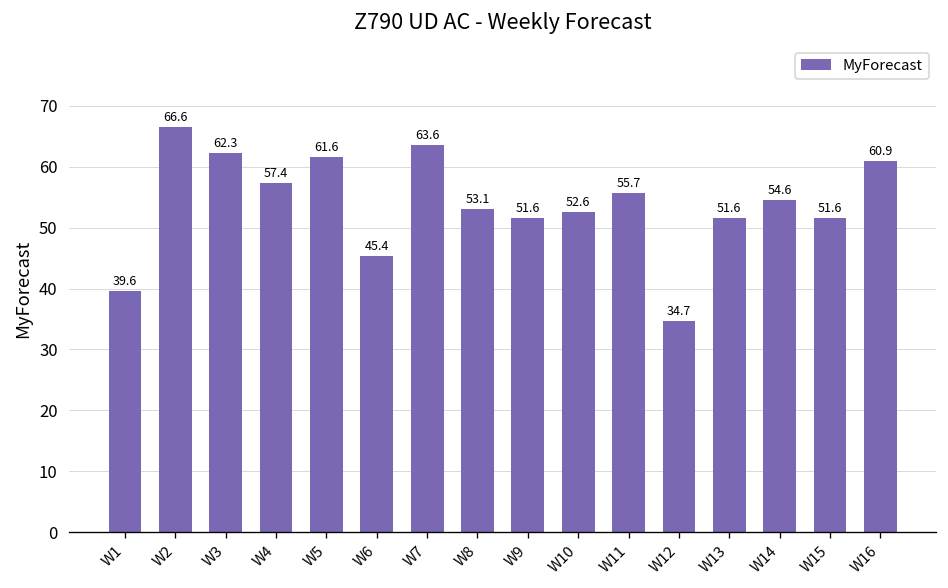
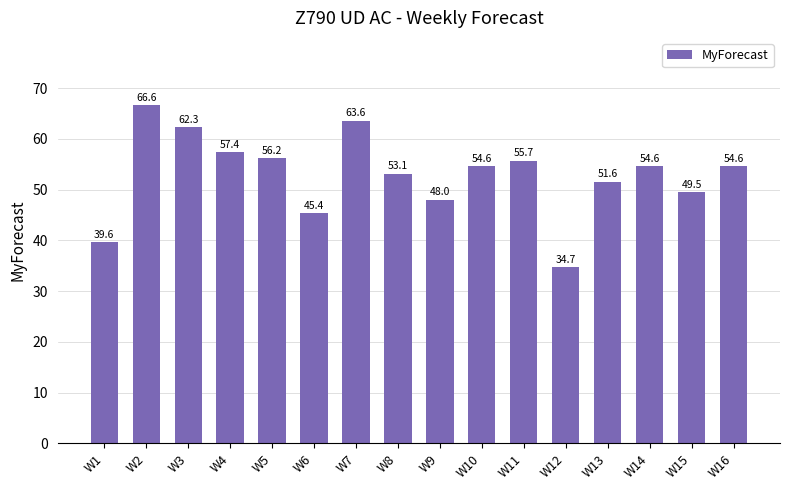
  {
    "W1": 39.6,
    "W2": 66.6,
    "W3": 62.3,
    "W4": 57.4,
-   "W5": 61.6,
+   "W5": 56.2,
    "W6": 45.4,
    "W7": 63.6,
    "W8": 53.1,
-   "W9": 51.6,
-   "W10": 52.6,
+   "W9": 48.0,
+   "W10": 54.6,
    "W11": 55.7,
    "W12": 34.7,
    "W13": 51.6,
    "W14": 54.6,
-   "W15": 51.6,
-   "W16": 60.9
+   "W15": 49.5,
+   "W16": 54.6
  }
